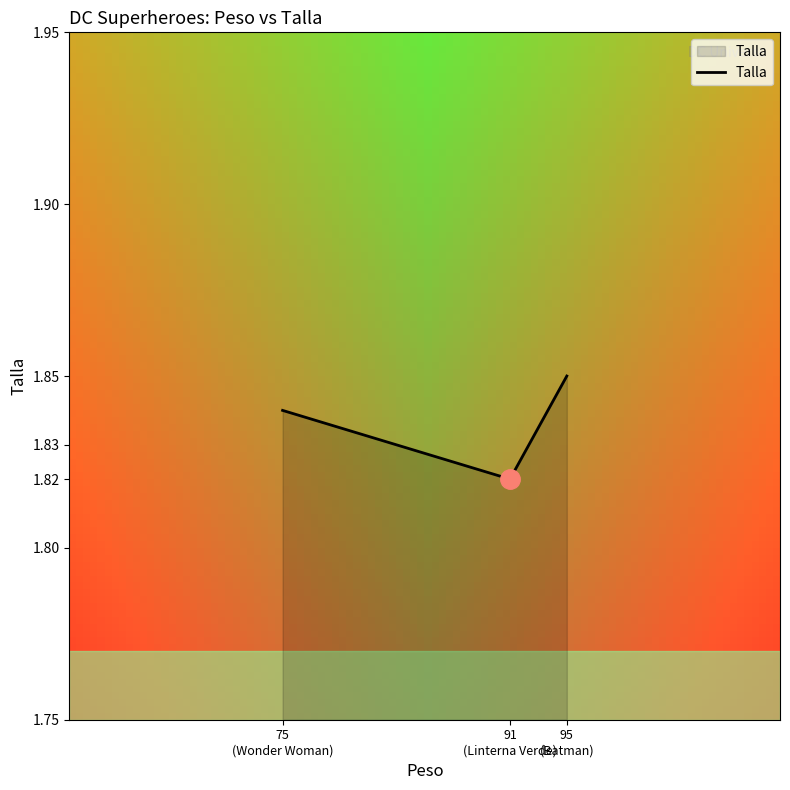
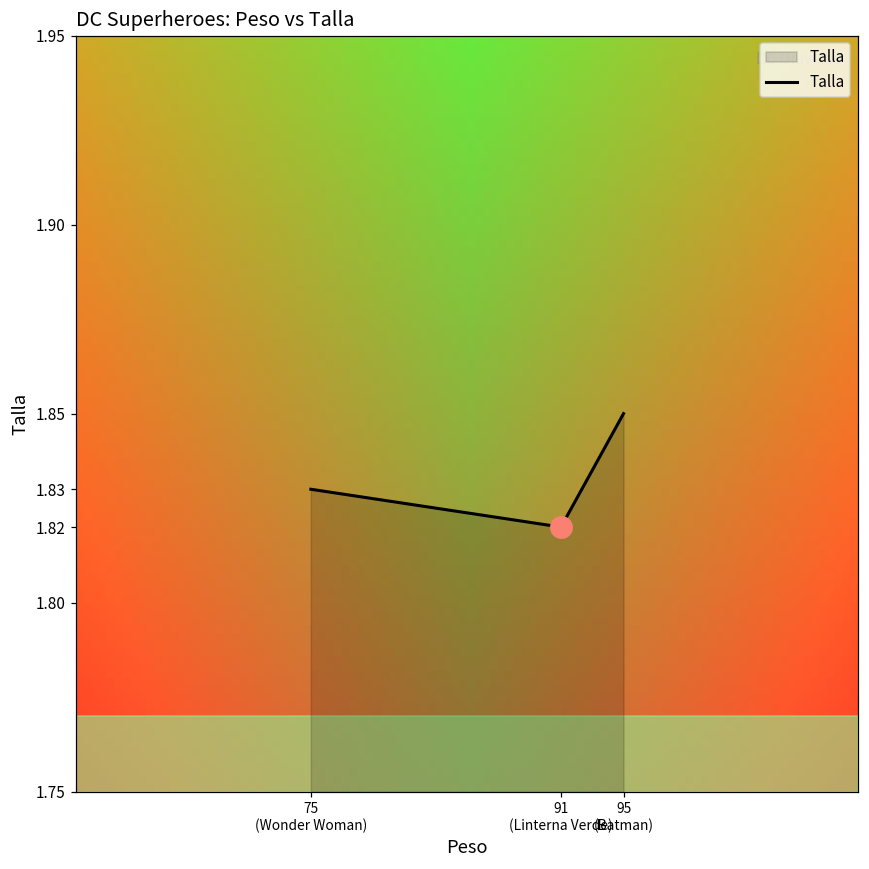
  {
    "Talla": {
-     "75 (Wonder Woman)": 1.84
+     "75 (Wonder Woman)": 1.83
    }
  }
